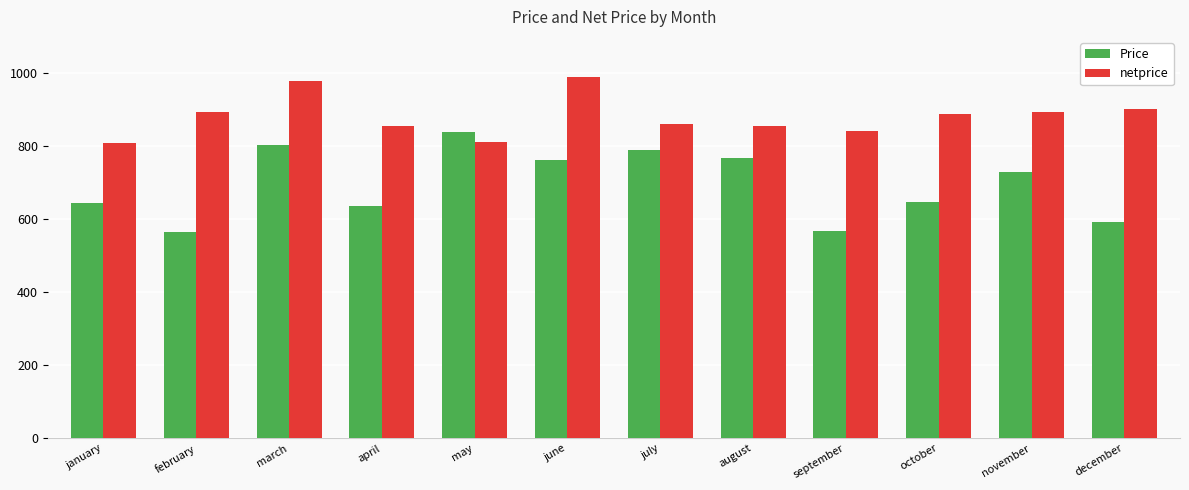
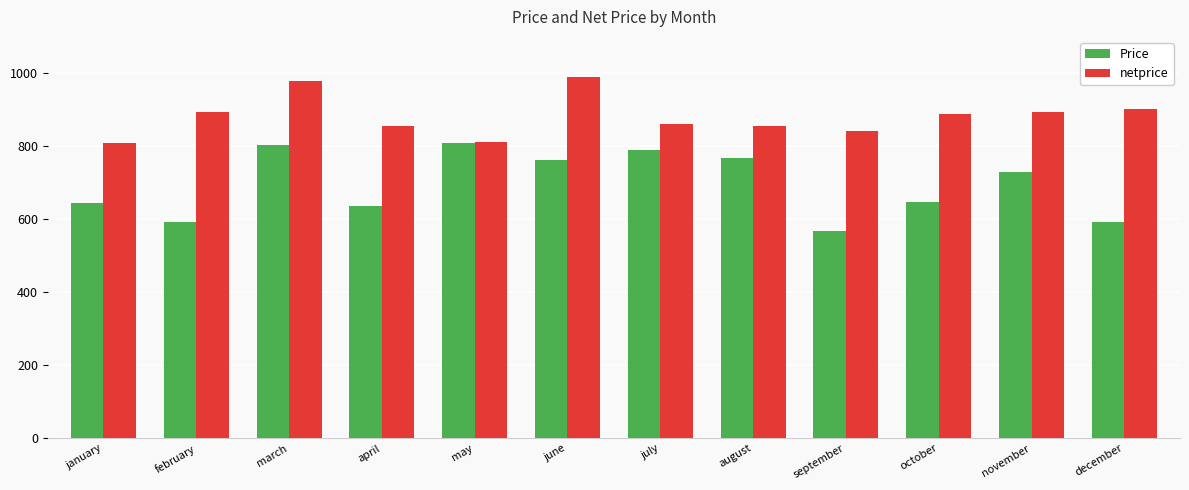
  {
    "Price": {
      "january": 650,
-     "february": 560,
+     "february": 590,
      "march": 800,
      "april": 640,
-     "may": 840,
+     "may": 810,
      "june": 760,
      "july": 790,
      "august": 770,
      "september": 570,
      "october": 650,
      "november": 730,
      "december": 590
    },
    "netprice": {
      "january": 810,
      "february": 890,
      "march": 980,
      "april": 860,
      "may": 810,
      "june": 990,
      "july": 860,
      "august": 860,
      "september": 840,
      "october": 890,
      "november": 900,
      "december": 900
    }
  }
